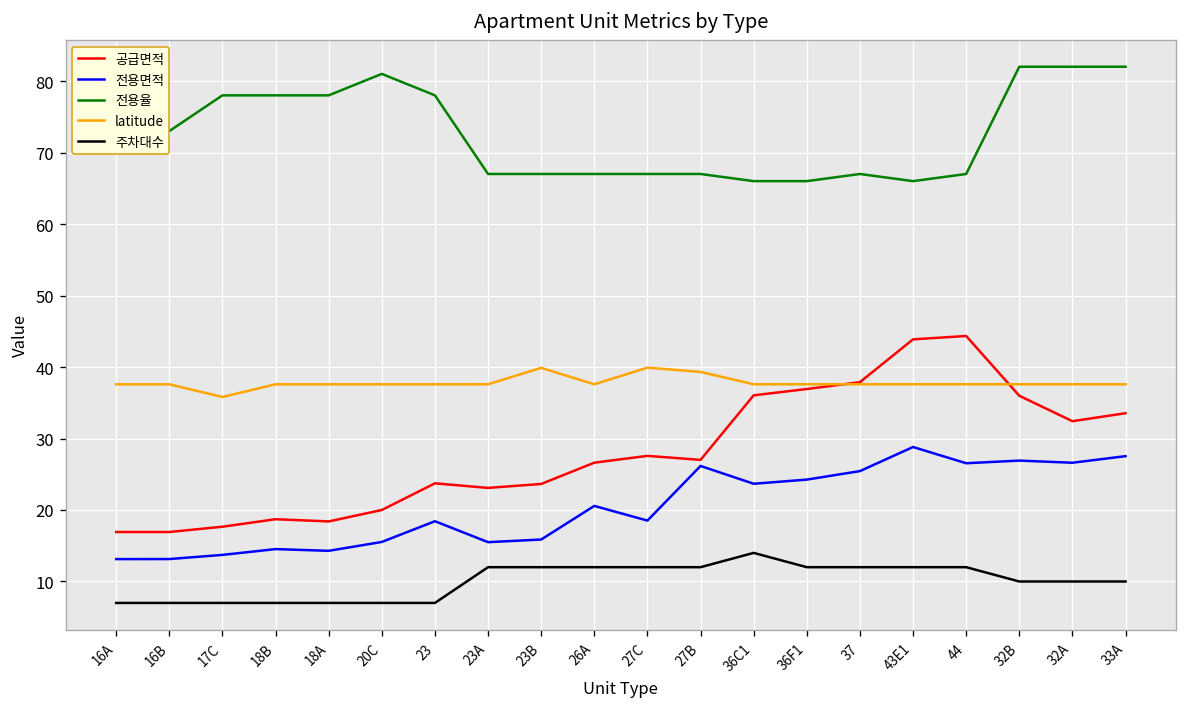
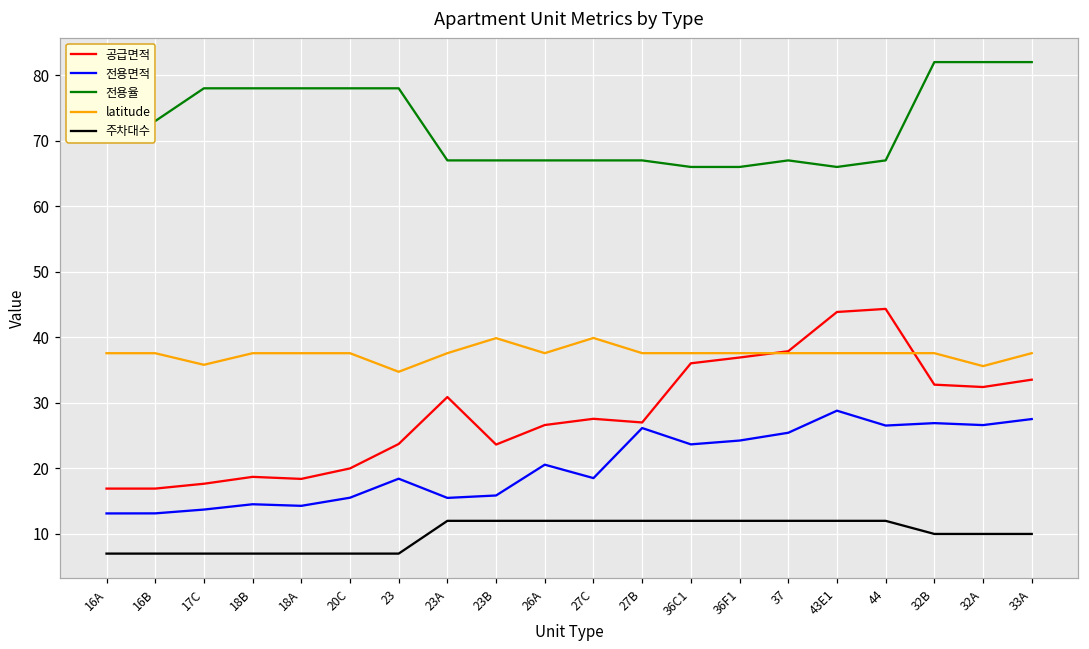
  {
    "공급면적": {
      "16A": 17,
      "16B": 17,
      "17C": 18,
      "18B": 19,
      "18A": 18,
      "20C": 20,
      "23": 24,
-     "23A": 23,
+     "23A": 31,
      "23B": 24,
      "26A": 27,
      "27C": 28,
      "27B": 27,
      "36C1": 36,
      "36F1": 37,
      "43E1": 44,
      "44": 44,
-     "32B": 36,
+     "32B": 33,
      "32A": 32,
      "33A": 34
    },
    "전용면적": {
      "16A": 13,
      "16B": 13,
      "17C": 14,
      "18B": 15,
      "18A": 14,
      "20C": 16,
      "23": 18,
      "23A": 16,
      "23B": 16,
      "26A": 21,
      "27C": 19,
      "27B": 26,
      "36C1": 24,
      "36F1": 24,
      "37": 25,
      "43E1": 29,
      "44": 27,
      "32B": 27,
      "32A": 27,
      "33A": 28
    },
    "전용율": {
      "17C": 78,
      "18B": 78,
      "18A": 78,
-     "20C": 81,
+     "20C": 78,
      "23": 78,
      "23A": 67,
      "23B": 67,
      "26A": 67,
      "27C": 67,
      "27B": 67,
      "36C1": 66,
      "36F1": 66,
      "37": 67,
      "43E1": 66,
      "44": 67,
      "32B": 82,
      "32A": 82,
      "33A": 82
    },
    "latitude": {
      "16A": 38,
      "16B": 38,
      "17C": 36,
      "18B": 38,
      "18A": 38,
      "20C": 38,
-     "23": 38,
+     "23": 35,
      "23A": 38,
      "23B": 40,
      "26A": 38,
      "27C": 40,
-     "27B": 39,
+     "27B": 38,
      "36C1": 38,
      "36F1": 38,
      "43E1": 38,
      "44": 38,
      "32B": 38,
-     "32A": 38,
+     "32A": 36,
      "33A": 38
    },
    "주차대수": {
      "16A": 7,
      "16B": 7,
      "17C": 7,
      "18B": 7,
      "18A": 7,
      "20C": 7,
      "23": 7,
      "23A": 12,
      "23B": 12,
      "26A": 12,
      "27C": 12,
      "27B": 12,
-     "36C1": 14,
+     "36C1": 12,
      "36F1": 12,
      "37": 12,
      "43E1": 12,
      "44": 12,
      "32B": 10,
      "32A": 10,
      "33A": 10
    }
  }
